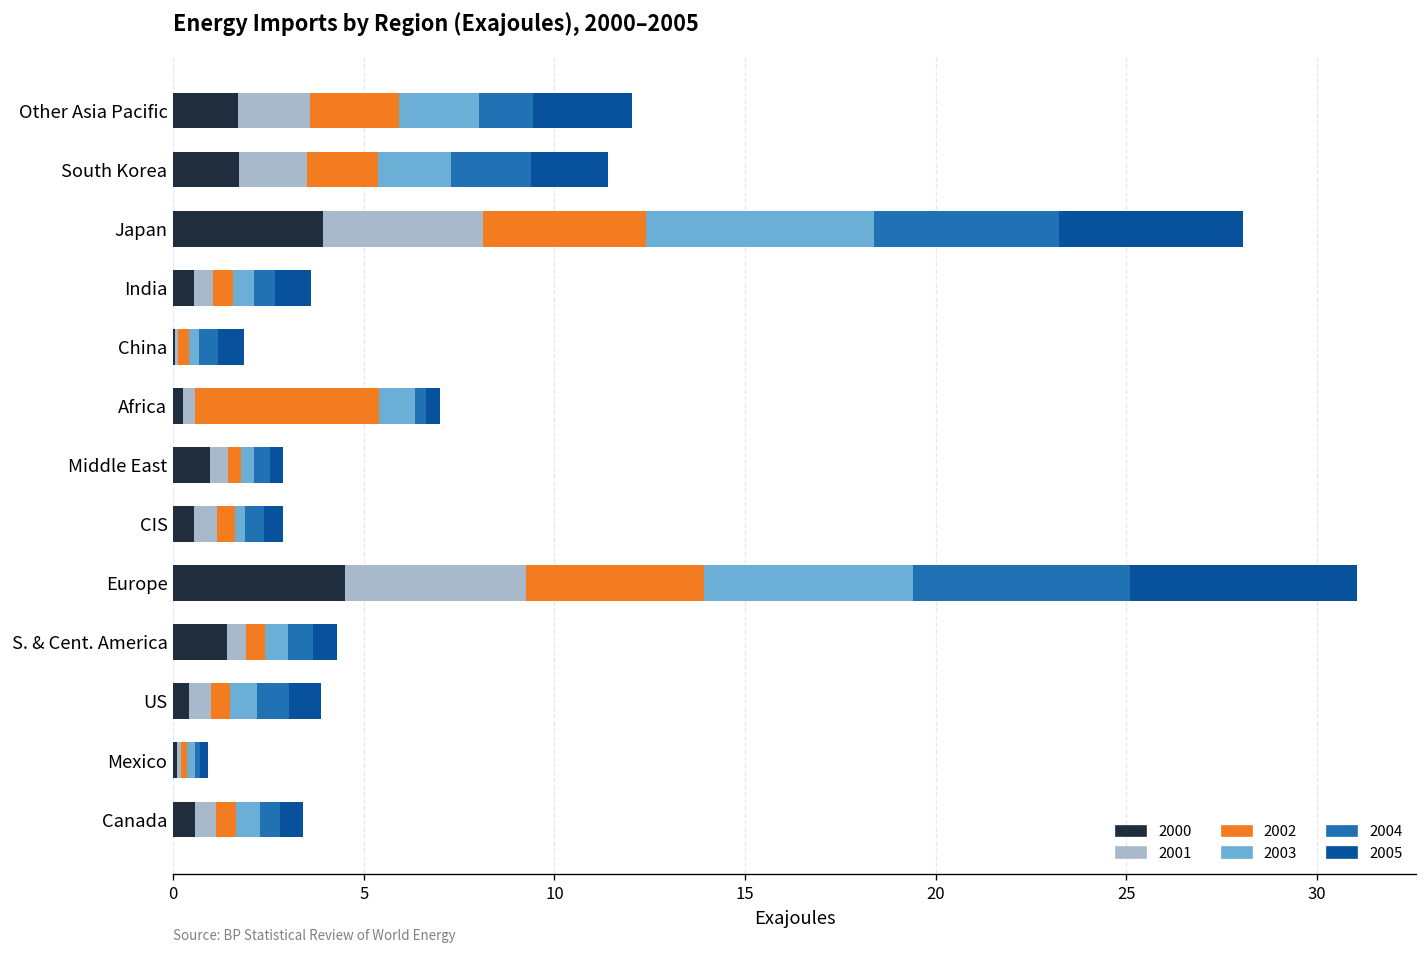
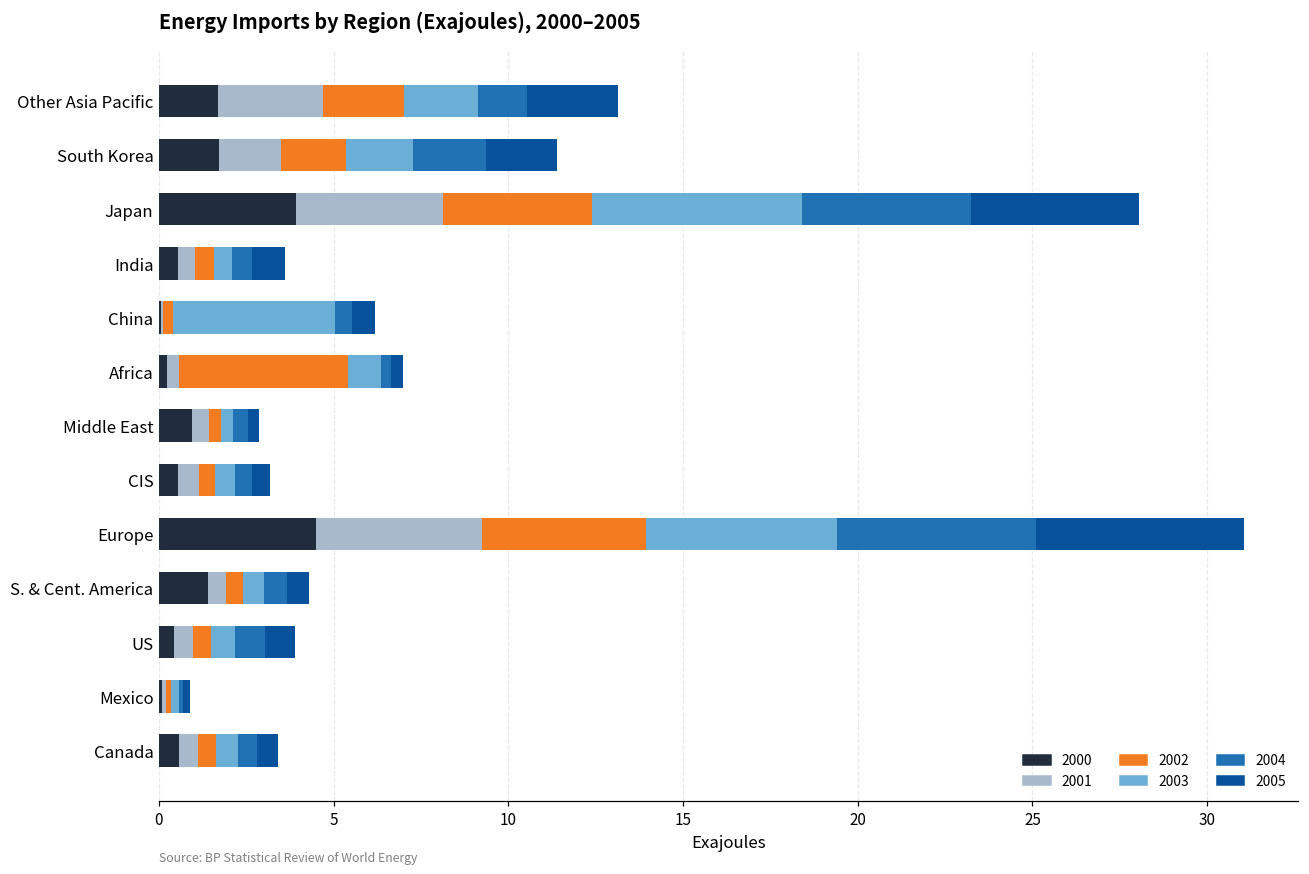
  {
    "2000": {
      "Other Asia Pacific": 1.7,
      "South Korea": 1.7,
      "Japan": 3.9,
      "India": 0.5,
      "Africa": 0.2,
      "Middle East": 1.0,
      "CIS": 0.6,
      "Europe": 4.5,
      "S. & Cent. America": 1.4,
      "US": 0.4,
      "Mexico": 0.1,
      "Canada": 0.6
    },
    "2001": {
-     "Other Asia Pacific": 1.9,
+     "Other Asia Pacific": 3.0,
      "South Korea": 1.8,
      "Japan": 4.2,
      "India": 0.5,
      "Africa": 0.3,
      "Middle East": 0.5,
      "CIS": 0.6,
      "Europe": 4.7,
      "S. & Cent. America": 0.5,
      "US": 0.6,
      "Mexico": 0.1,
      "Canada": 0.6
    },
    "2002": {
      "Other Asia Pacific": 2.3,
      "South Korea": 1.9,
      "Japan": 4.3,
      "India": 0.5,
      "China": 0.3,
      "Africa": 4.8,
      "Middle East": 0.3,
      "CIS": 0.5,
      "Europe": 4.7,
      "S. & Cent. America": 0.5,
      "US": 0.5,
      "Mexico": 0.2,
      "Canada": 0.5
    },
    "2003": {
      "Other Asia Pacific": 2.1,
      "South Korea": 1.9,
      "Japan": 6.0,
      "India": 0.5,
-     "China": 0.3,
+     "China": 4.6,
      "Africa": 0.9,
      "Middle East": 0.3,
-     "CIS": 0.3,
+     "CIS": 0.6,
      "Europe": 5.5,
      "S. & Cent. America": 0.6,
      "US": 0.7,
      "Mexico": 0.2,
      "Canada": 0.6
    }
  }
